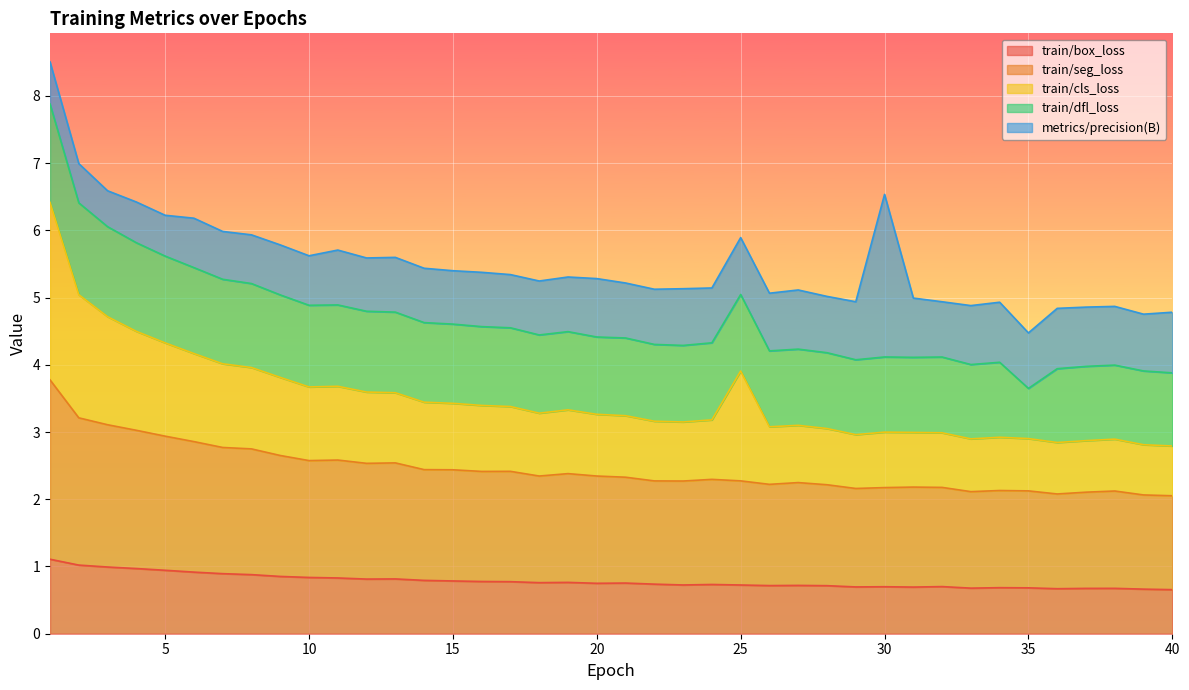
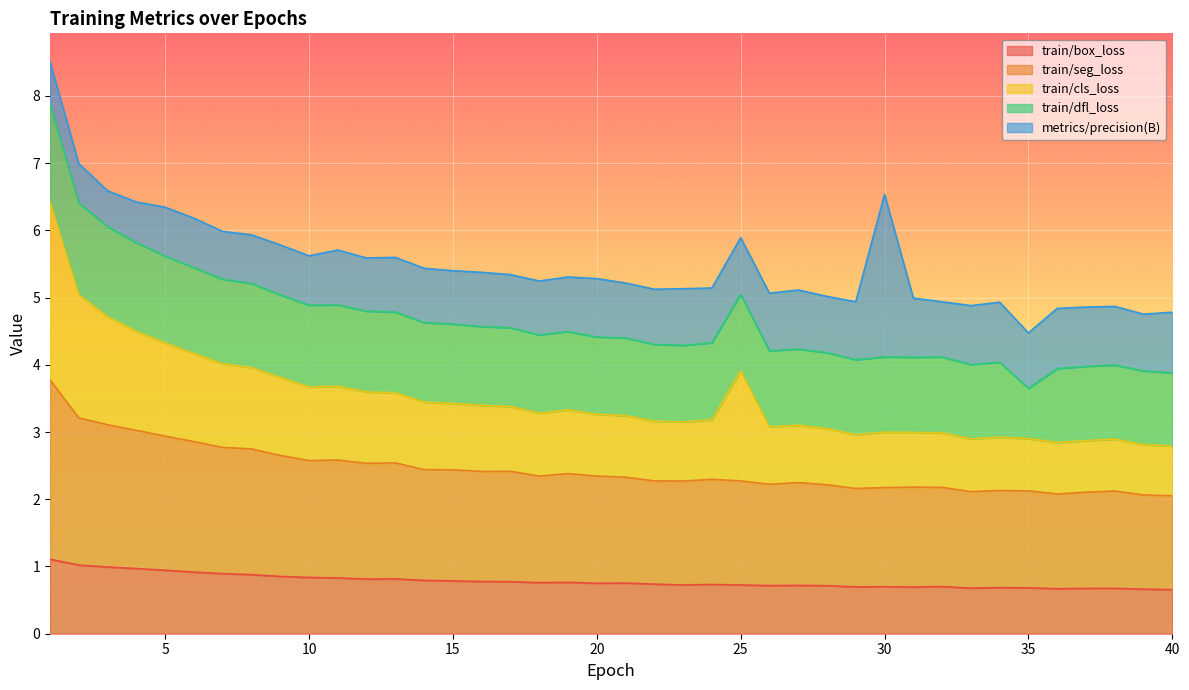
  {
    "train/cls_loss": {
      "5": 1.4,
      "10": 1.1,
      "15": 1.0,
      "20": 0.9,
      "25": 1.6,
      "30": 0.8,
      "35": 0.8,
      "40": 0.7
    },
    "train/dfl_loss": {
      "5": 1.3,
      "10": 1.2,
      "15": 1.2,
      "20": 1.2,
      "25": 1.1,
      "30": 1.1,
      "35": 0.7,
      "40": 1.1
    },
    "metrics/precision(B)": {
-     "5": 0.6,
+     "5": 0.7,
      "10": 0.7,
      "15": 0.8,
      "20": 0.9,
      "25": 0.8,
      "30": 2.4,
      "35": 0.8,
      "40": 0.9
    }
  }
